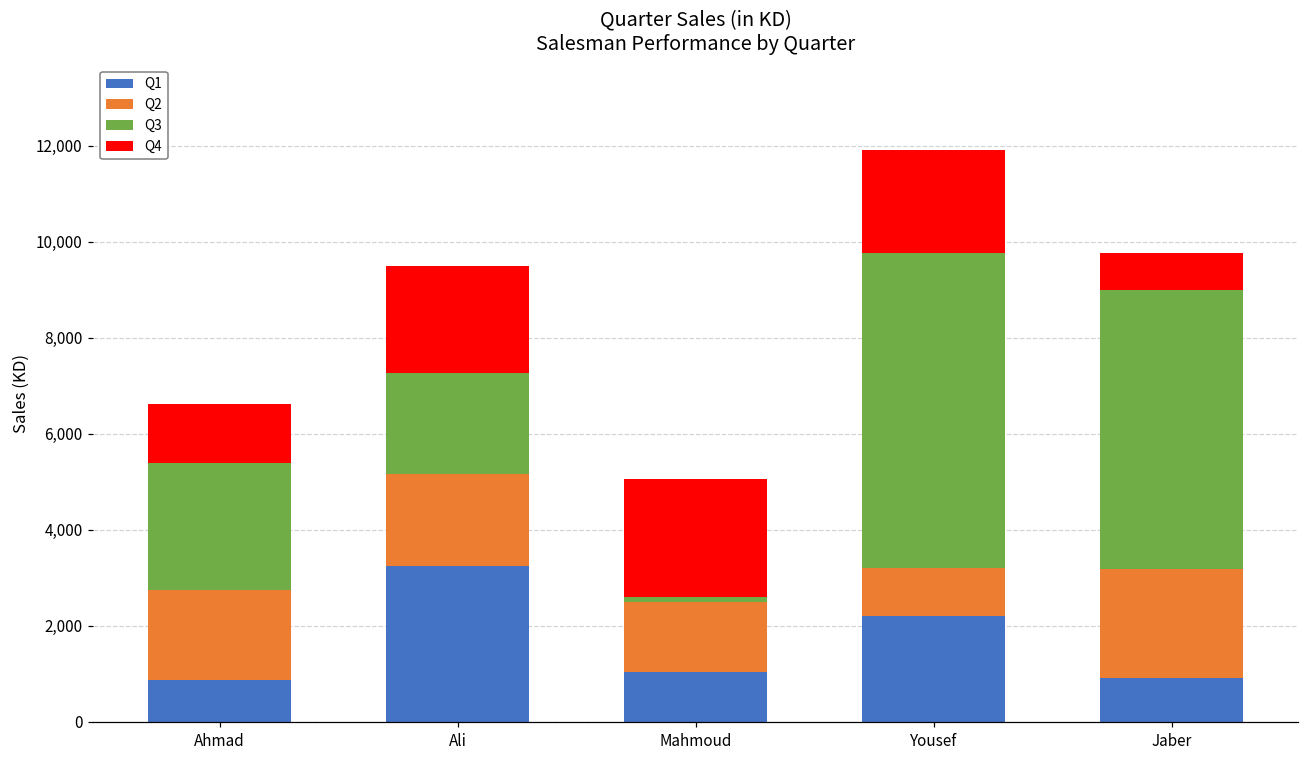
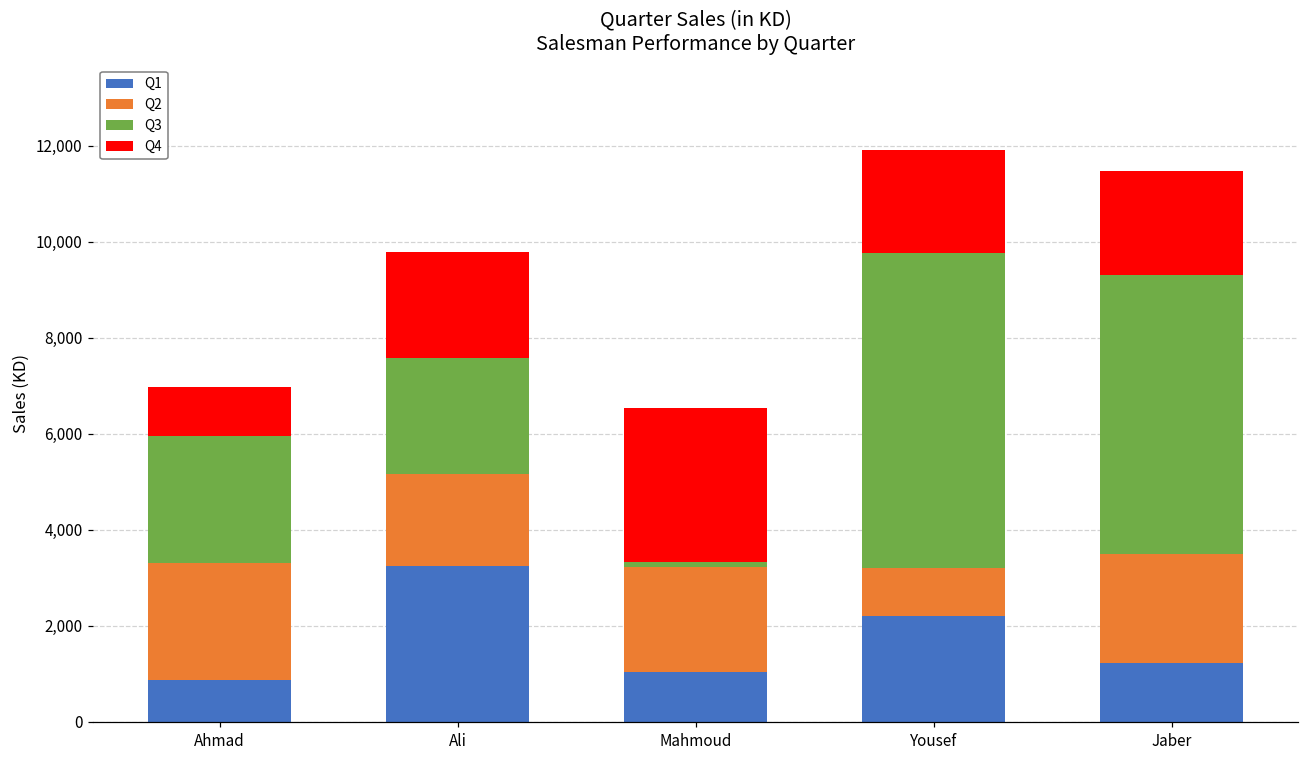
  {
    "Q1": {
      "Ahmad": "900",
      "Ali": "3,300",
      "Mahmoud": "1,000",
      "Yousef": "2,200",
-     "Jaber": "900"
+     "Jaber": "1,200"
    },
    "Q2": {
-     "Ahmad": "1,900",
+     "Ahmad": "2,400",
      "Ali": "1,900",
-     "Mahmoud": "1,500",
+     "Mahmoud": "2,200",
      "Yousef": "1,000",
      "Jaber": "2,300"
    },
    "Q3": {
      "Ahmad": "2,600",
-     "Ali": "2,100",
+     "Ali": "2,400",
      "Mahmoud": "100",
      "Yousef": "6,500",
      "Jaber": "5,800"
    },
    "Q4": {
-     "Ahmad": "1,200",
+     "Ahmad": "1,000",
      "Ali": "2,200",
-     "Mahmoud": "2,500",
+     "Mahmoud": "3,200",
      "Yousef": "2,100",
-     "Jaber": "800"
+     "Jaber": "2,200"
    }
  }
